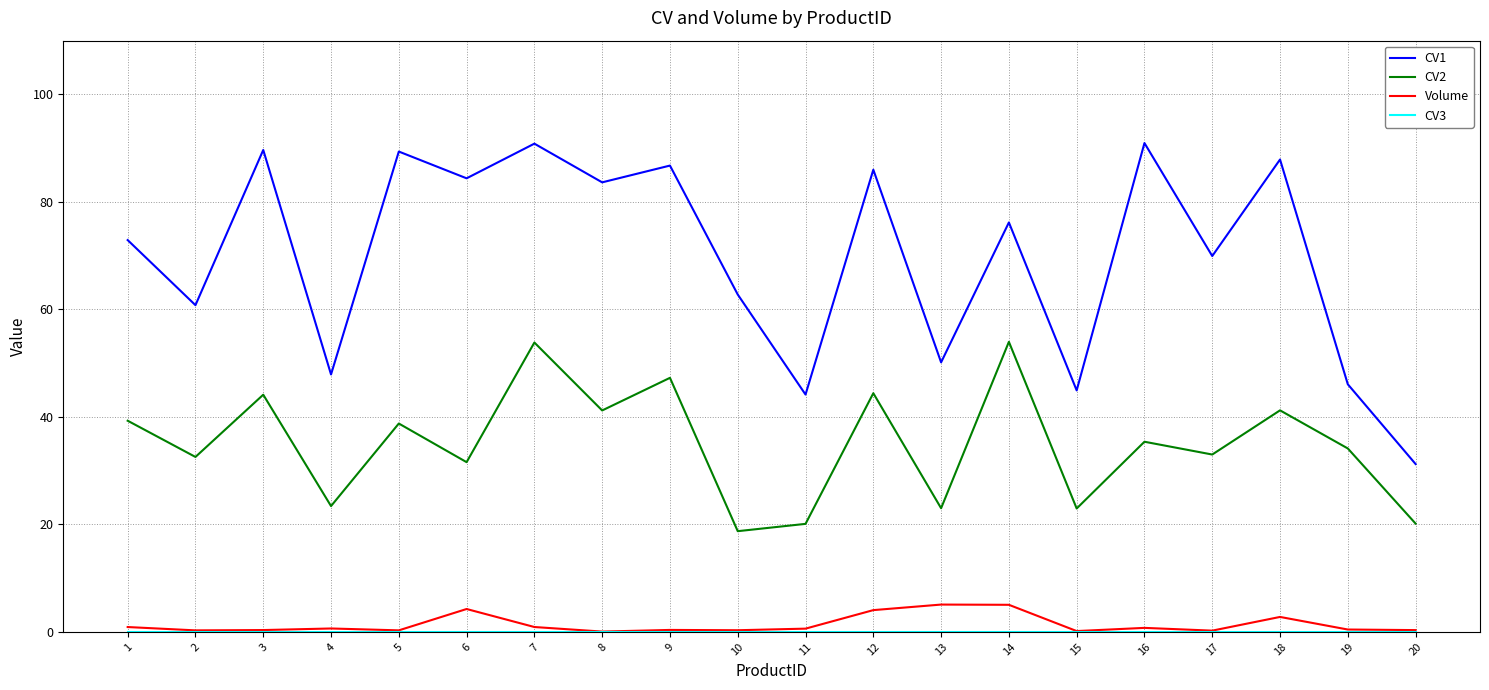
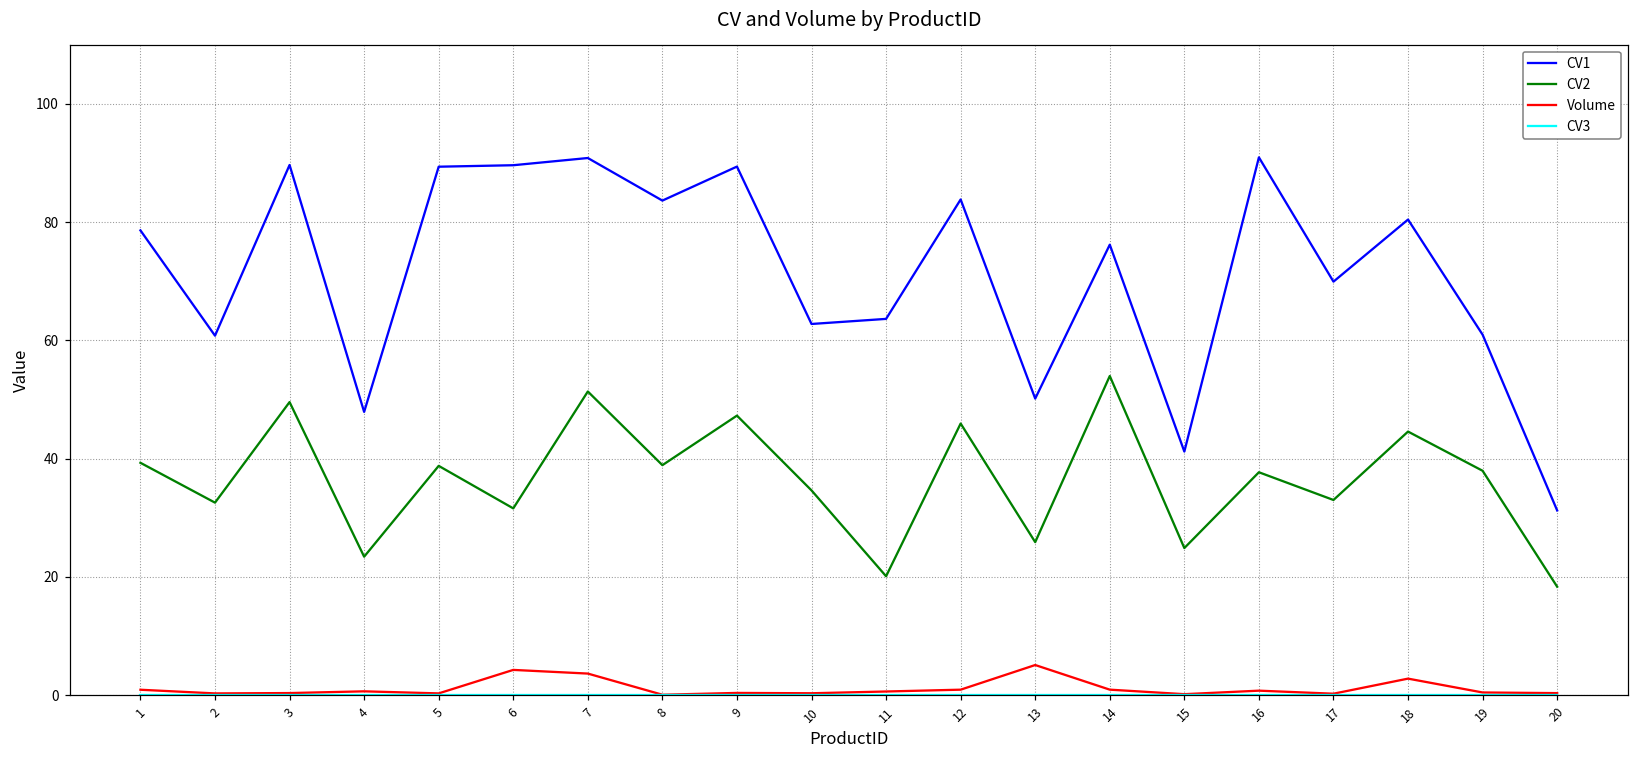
  {
    "CV1": {
-     "1": 73,
+     "1": 79,
      "2": 61,
      "3": 90,
      "4": 48,
      "5": 89,
-     "6": 84,
+     "6": 90,
      "7": 91,
      "8": 84,
-     "9": 87,
+     "9": 89,
      "10": 63,
-     "11": 44,
-     "12": 86,
+     "11": 64,
+     "12": 84,
      "13": 50,
      "14": 76,
-     "15": 45,
+     "15": 41,
      "16": 91,
      "17": 70,
-     "18": 88,
-     "19": 46,
+     "18": 80,
+     "19": 61,
      "20": 31
    },
    "CV2": {
      "1": 39,
      "2": 33,
-     "3": 44,
+     "3": 50,
      "4": 23,
      "5": 39,
      "6": 32,
-     "7": 54,
-     "8": 41,
+     "7": 51,
+     "8": 39,
      "9": 47,
-     "10": 19,
+     "10": 35,
      "11": 20,
-     "12": 44,
-     "13": 23,
+     "12": 46,
+     "13": 26,
      "14": 54,
-     "15": 23,
-     "16": 35,
+     "15": 25,
+     "16": 38,
      "17": 33,
-     "18": 41,
-     "19": 34,
-     "20": 20
+     "18": 45,
+     "19": 38,
+     "20": 18
    },
    "Volume": {
      "1": 1,
      "4": 1,
      "6": 4,
-     "7": 1,
+     "7": 4,
      "11": 1,
-     "12": 4,
+     "12": 1,
      "13": 5,
-     "14": 5,
+     "14": 1,
      "16": 1,
      "18": 3
    },
    "CV3": {
      "1": 0,
      "4": 0,
      "6": 0,
      "7": 0,
      "11": 0,
      "12": 0,
      "13": 0,
      "14": 0,
      "16": 0,
      "18": 0
    }
  }
